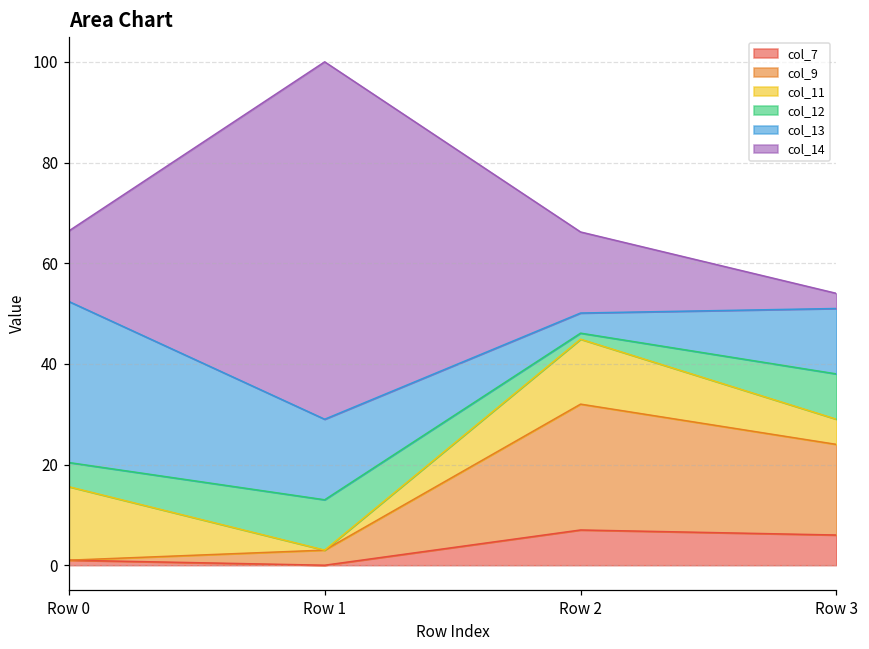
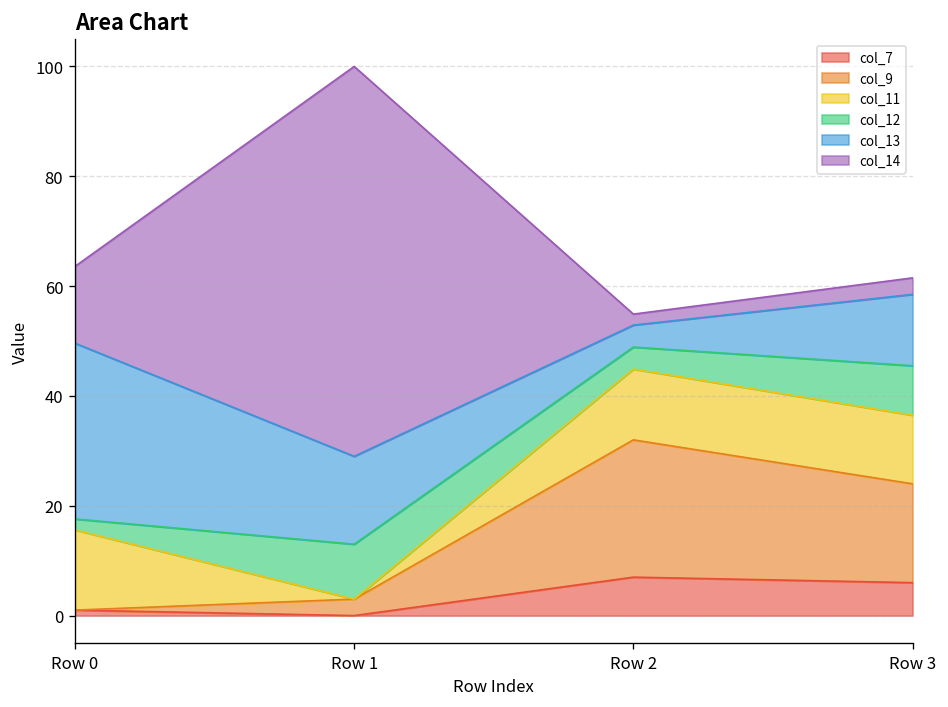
  {
    "col_11": {
      "Row 0": 15,
      "Row 2": 13,
-     "Row 3": 5
+     "Row 3": 13
    },
    "col_12": {
-     "Row 0": 5,
+     "Row 0": 2,
      "Row 1": 10,
-     "Row 2": 1,
+     "Row 2": 4,
      "Row 3": 9
    },
    "col_13": {
      "Row 0": 32,
      "Row 1": 16,
      "Row 2": 4,
      "Row 3": 13
    },
    "col_14": {
      "Row 0": 14,
      "Row 1": 71,
-     "Row 2": 16,
+     "Row 2": 2,
      "Row 3": 3
    }
  }
